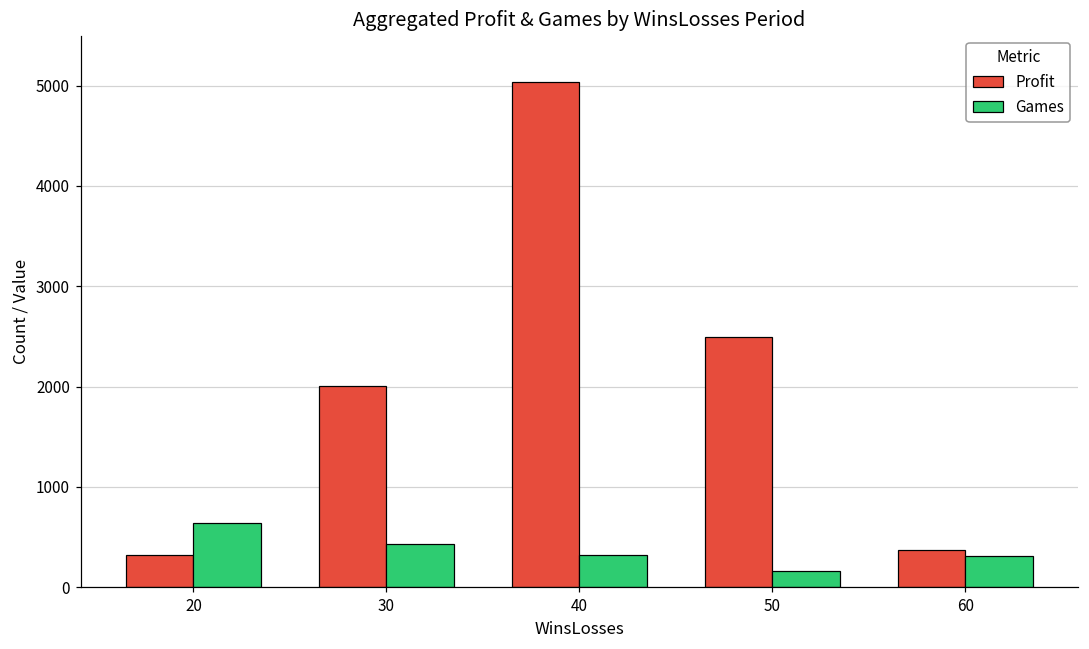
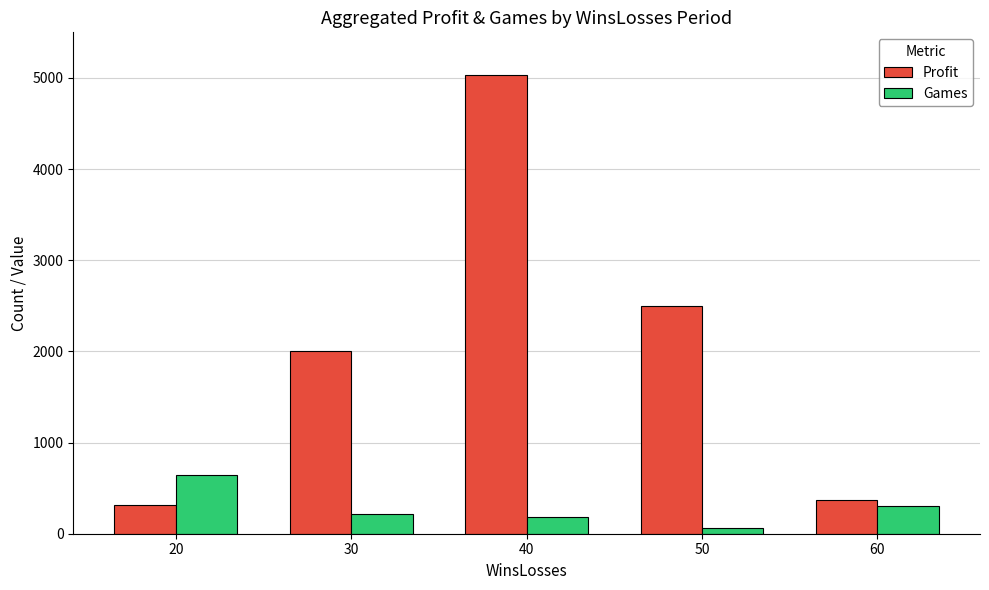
  {
    "Profit": {
      "20": 300,
      "30": 2000,
      "40": 5000,
      "50": 2500,
      "60": 400
    },
    "Games": {
      "20": 600,
-     "30": 400,
-     "40": 300,
-     "50": 200,
+     "30": 200,
+     "40": 200,
+     "50": 100,
      "60": 300
    }
  }
